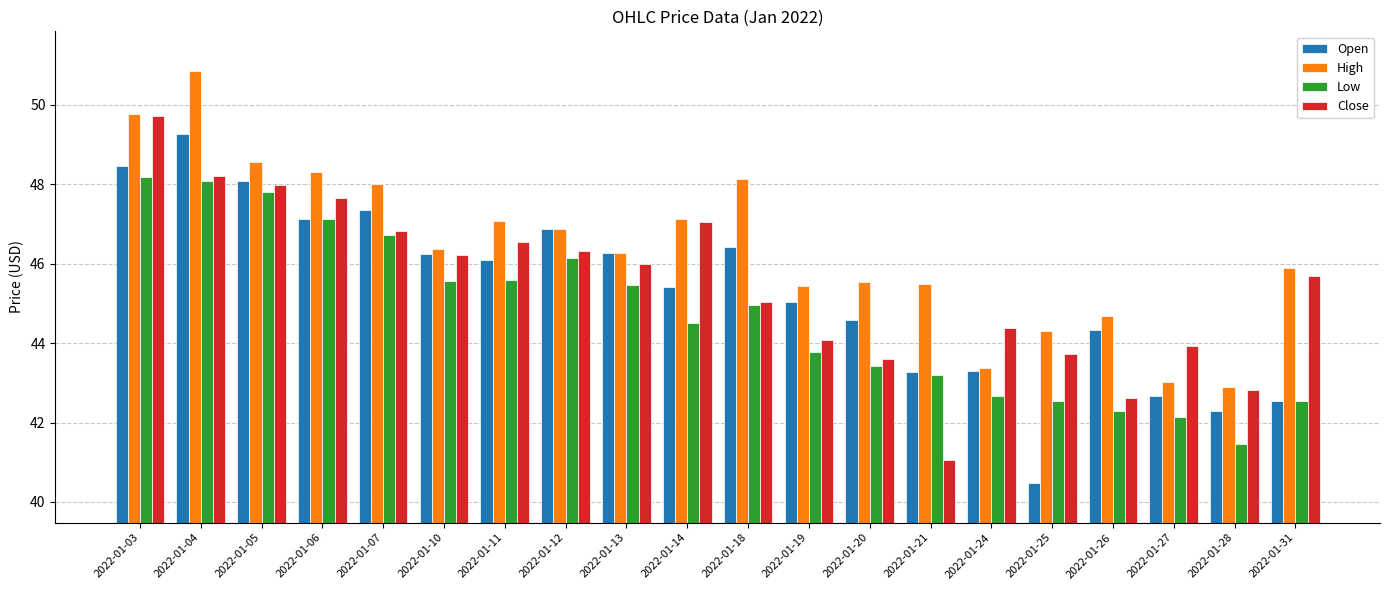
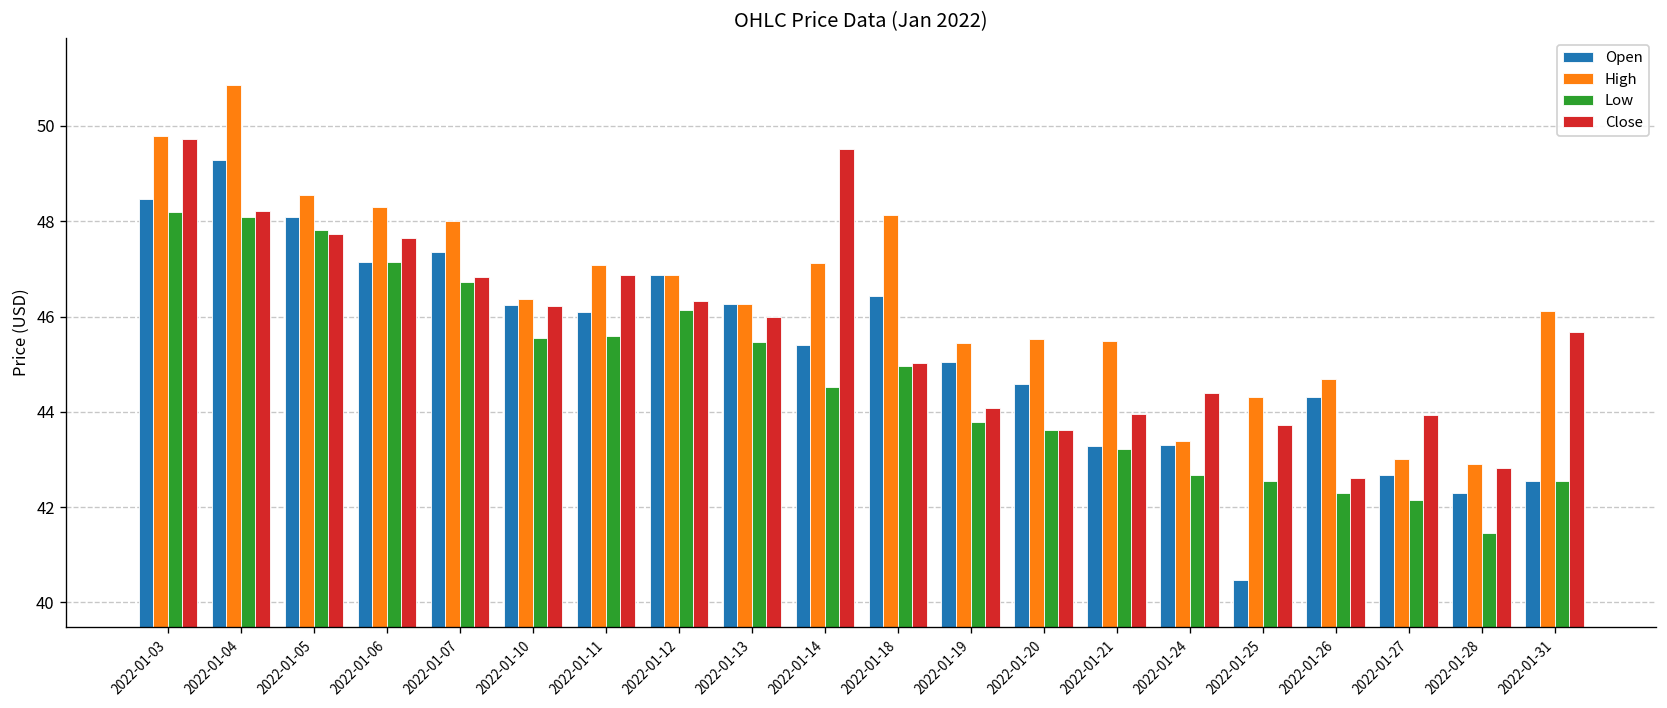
  {
    "Open": {
      "2022-01-03": 48.5,
      "2022-01-04": 49.3,
      "2022-01-05": 48.1,
      "2022-01-06": 47.1,
      "2022-01-07": 47.4,
      "2022-01-10": 46.3,
      "2022-01-11": 46.1,
      "2022-01-12": 46.9,
      "2022-01-13": 46.3,
      "2022-01-14": 45.4,
      "2022-01-18": 46.4,
      "2022-01-19": 45.1,
      "2022-01-20": 44.6,
      "2022-01-21": 43.3,
      "2022-01-24": 43.3,
      "2022-01-25": 40.5,
      "2022-01-26": 44.3,
      "2022-01-27": 42.7,
      "2022-01-28": 42.3,
      "2022-01-31": 42.6
    },
    "High": {
      "2022-01-03": 49.8,
      "2022-01-04": 50.9,
      "2022-01-05": 48.6,
      "2022-01-06": 48.3,
      "2022-01-07": 48.0,
      "2022-01-10": 46.4,
      "2022-01-11": 47.1,
      "2022-01-12": 46.9,
      "2022-01-13": 46.3,
      "2022-01-14": 47.1,
      "2022-01-18": 48.1,
      "2022-01-19": 45.5,
      "2022-01-20": 45.5,
      "2022-01-21": 45.5,
      "2022-01-24": 43.4,
      "2022-01-25": 44.3,
      "2022-01-26": 44.7,
      "2022-01-27": 43.0,
      "2022-01-28": 42.9,
-     "2022-01-31": 45.9
+     "2022-01-31": 46.1
    },
    "Low": {
      "2022-01-03": 48.2,
      "2022-01-04": 48.1,
      "2022-01-05": 47.8,
      "2022-01-06": 47.1,
      "2022-01-07": 46.7,
      "2022-01-10": 45.6,
      "2022-01-11": 45.6,
      "2022-01-12": 46.1,
      "2022-01-13": 45.5,
      "2022-01-14": 44.5,
      "2022-01-18": 45.0,
      "2022-01-19": 43.8,
-     "2022-01-20": 43.4,
+     "2022-01-20": 43.6,
      "2022-01-21": 43.2,
      "2022-01-24": 42.7,
      "2022-01-25": 42.5,
      "2022-01-26": 42.3,
      "2022-01-27": 42.1,
      "2022-01-28": 41.5,
      "2022-01-31": 42.6
    },
    "Close": {
      "2022-01-03": 49.7,
      "2022-01-04": 48.2,
-     "2022-01-05": 48.0,
+     "2022-01-05": 47.7,
      "2022-01-06": 47.7,
      "2022-01-07": 46.8,
      "2022-01-10": 46.2,
-     "2022-01-11": 46.6,
+     "2022-01-11": 46.9,
      "2022-01-12": 46.3,
      "2022-01-13": 46.0,
-     "2022-01-14": 47.1,
+     "2022-01-14": 49.5,
      "2022-01-18": 45.0,
      "2022-01-19": 44.1,
      "2022-01-20": 43.6,
-     "2022-01-21": 41.1,
+     "2022-01-21": 44.0,
      "2022-01-24": 44.4,
      "2022-01-25": 43.7,
      "2022-01-26": 42.6,
      "2022-01-27": 43.9,
      "2022-01-28": 42.8,
      "2022-01-31": 45.7
    }
  }
